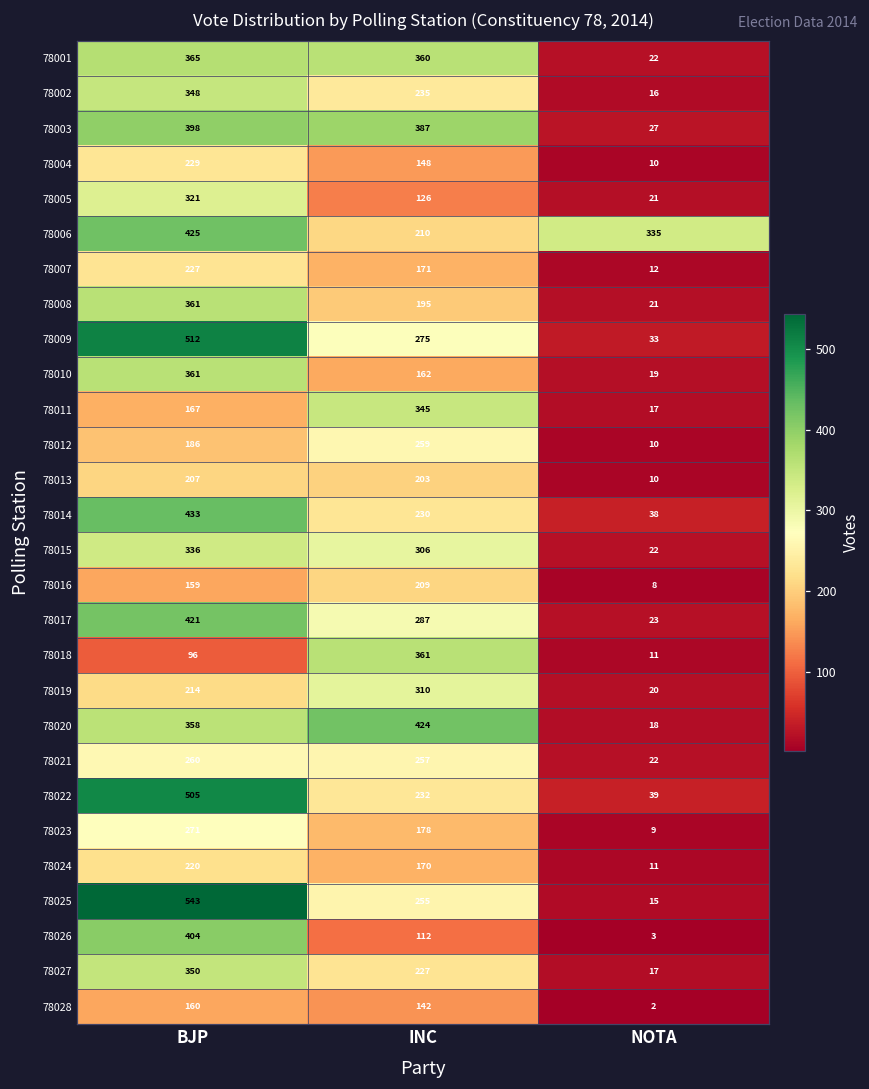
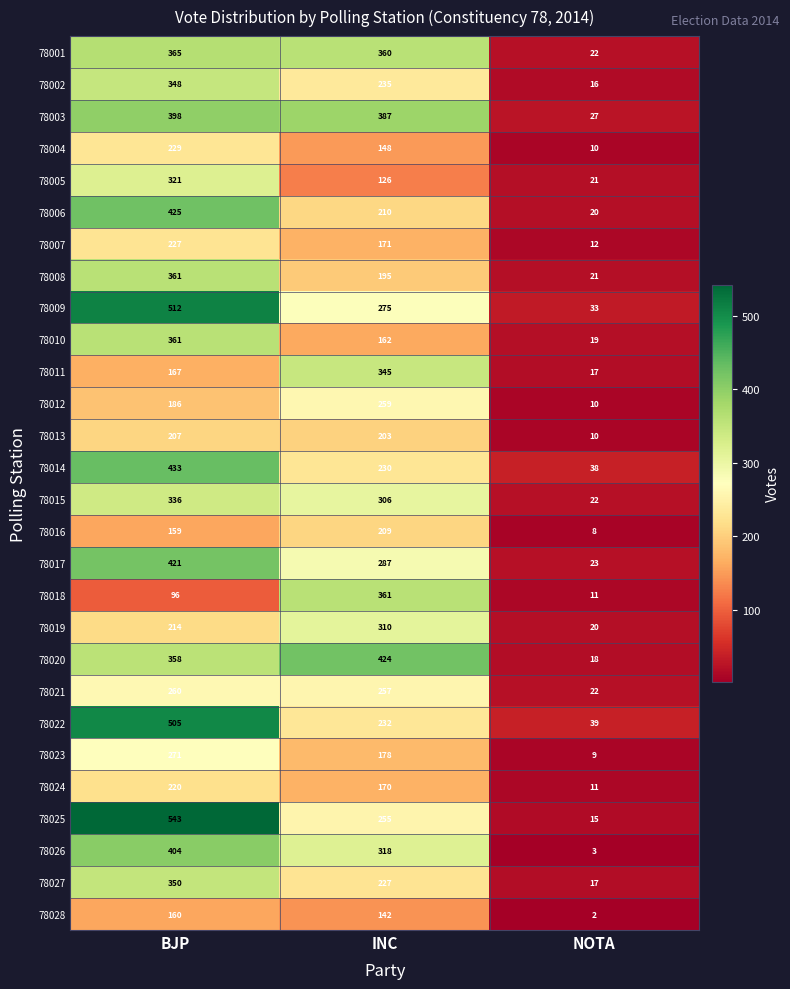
  {
    "78001": {
      "BJP": 365,
      "INC": 360,
      "NOTA": 22
    },
    "78002": {
      "BJP": 348,
      "INC": 235,
      "NOTA": 16
    },
    "78003": {
      "BJP": 398,
      "INC": 387,
      "NOTA": 27
    },
    "78004": {
      "BJP": 229,
      "INC": 148,
      "NOTA": 10
    },
    "78005": {
      "BJP": 321,
      "INC": 126,
      "NOTA": 21
    },
    "78006": {
      "BJP": 425,
      "INC": 210,
-     "NOTA": 335
+     "NOTA": 20
    },
    "78007": {
      "BJP": 227,
      "INC": 171,
      "NOTA": 12
    },
    "78008": {
      "BJP": 361,
      "INC": 195,
      "NOTA": 21
    },
    "78009": {
      "BJP": 512,
      "INC": 275,
      "NOTA": 33
    },
    "78010": {
      "BJP": 361,
      "INC": 162,
      "NOTA": 19
    },
    "78011": {
      "BJP": 167,
      "INC": 345,
      "NOTA": 17
    },
    "78012": {
      "BJP": 186,
      "INC": 259,
      "NOTA": 10
    },
    "78013": {
      "BJP": 207,
      "INC": 203,
      "NOTA": 10
    },
    "78014": {
      "BJP": 433,
      "INC": 230,
      "NOTA": 38
    },
    "78015": {
      "BJP": 336,
      "INC": 306,
      "NOTA": 22
    },
    "78016": {
      "BJP": 159,
      "INC": 209,
      "NOTA": 8
    },
    "78017": {
      "BJP": 421,
      "INC": 287,
      "NOTA": 23
    },
    "78018": {
      "BJP": 96,
      "INC": 361,
      "NOTA": 11
    },
    "78019": {
      "BJP": 214,
      "INC": 310,
      "NOTA": 20
    },
    "78020": {
      "BJP": 358,
      "INC": 424,
      "NOTA": 18
    },
    "78021": {
      "BJP": 260,
      "INC": 257,
      "NOTA": 22
    },
    "78022": {
      "BJP": 505,
      "INC": 232,
      "NOTA": 39
    },
    "78023": {
      "BJP": 271,
      "INC": 178,
      "NOTA": 9
    },
    "78024": {
      "BJP": 220,
      "INC": 170,
      "NOTA": 11
    },
    "78025": {
      "BJP": 543,
      "INC": 255,
      "NOTA": 15
    },
    "78026": {
      "BJP": 404,
-     "INC": 112,
+     "INC": 318,
      "NOTA": 3
    },
    "78027": {
      "BJP": 350,
      "INC": 227,
      "NOTA": 17
    },
    "78028": {
      "BJP": 160,
      "INC": 142,
      "NOTA": 2
    }
  }
